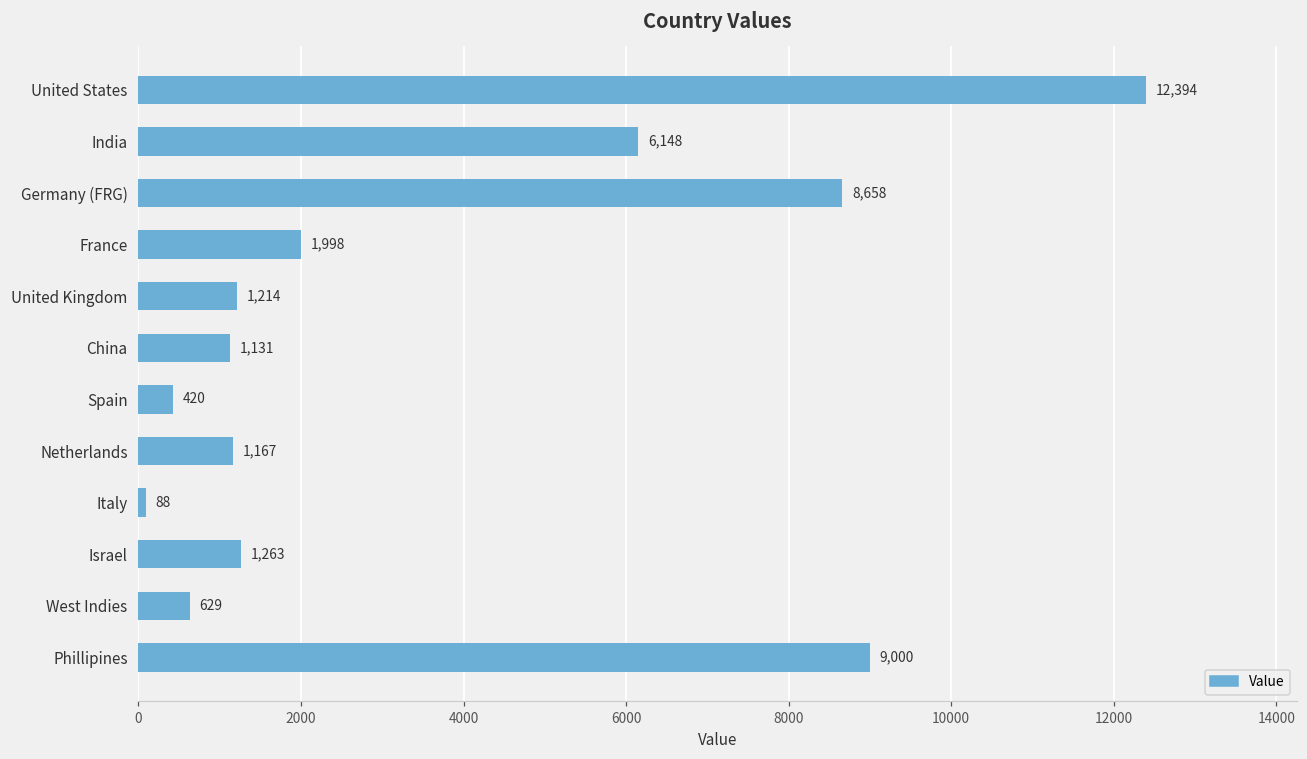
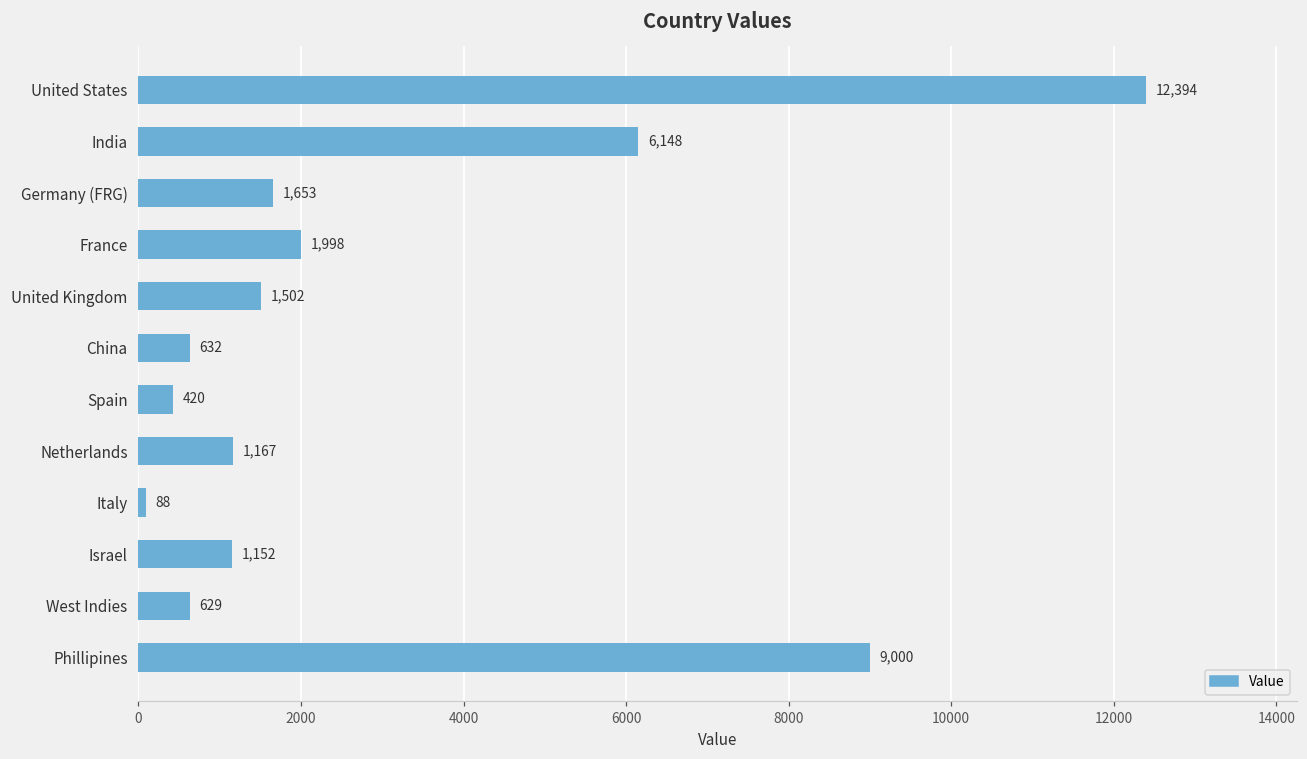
  {
    "United States": "12,394",
    "India": "6,148",
-   "Germany (FRG)": "8,658",
+   "Germany (FRG)": "1,653",
    "France": "1,998",
-   "United Kingdom": "1,214",
-   "China": "1,131",
+   "United Kingdom": "1,502",
+   "China": "632",
    "Spain": "420",
    "Netherlands": "1,167",
    "Italy": "88",
-   "Israel": "1,263",
+   "Israel": "1,152",
    "West Indies": "629",
    "Phillipines": "9,000"
  }
